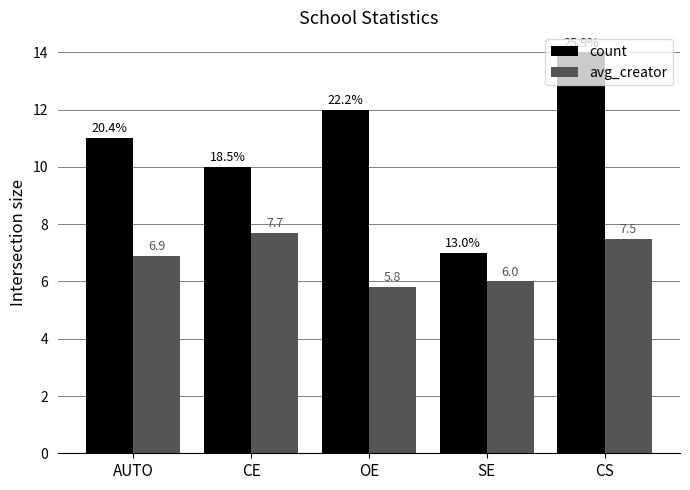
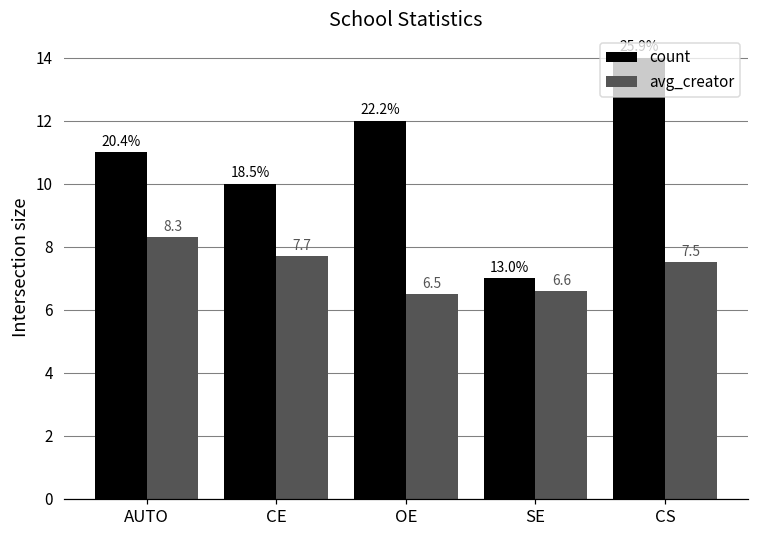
  {
    "avg_creator": {
-     "AUTO": 6.9,
+     "AUTO": 8.3,
      "CE": 7.7,
-     "OE": 5.8,
-     "SE": 6.0,
+     "OE": 6.5,
+     "SE": 6.6,
      "CS": 7.5
    }
  }
